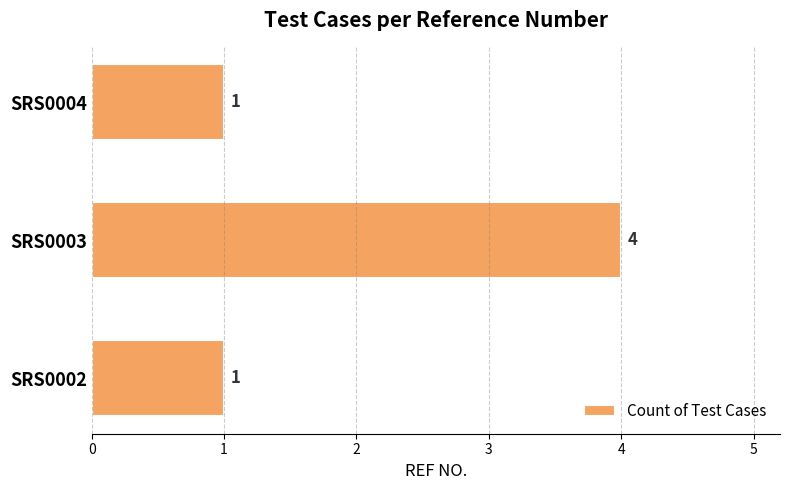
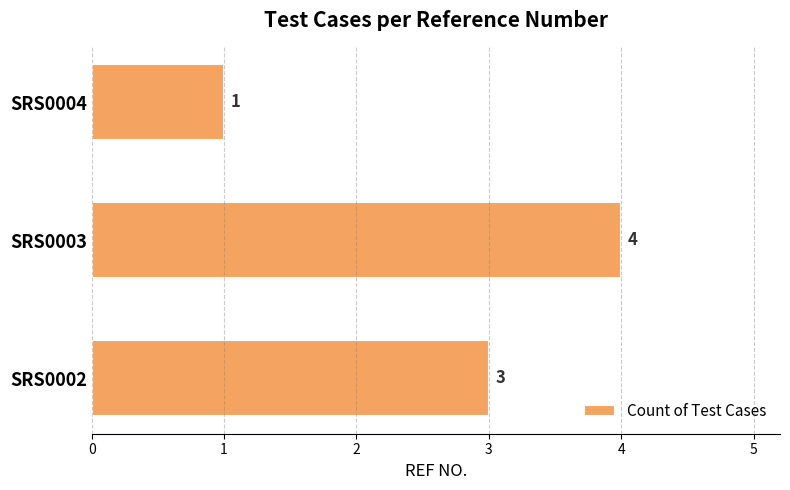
  {
    "SRS0004": 1,
    "SRS0003": 4,
-   "SRS0002": 1
+   "SRS0002": 3
  }
